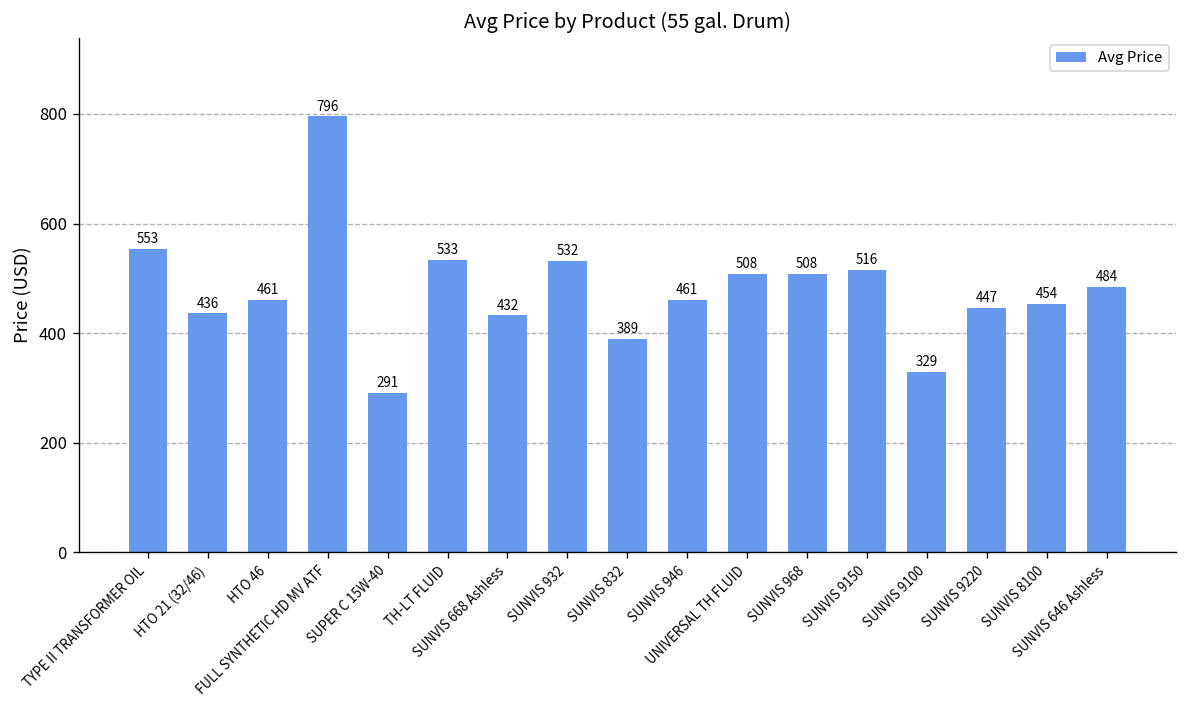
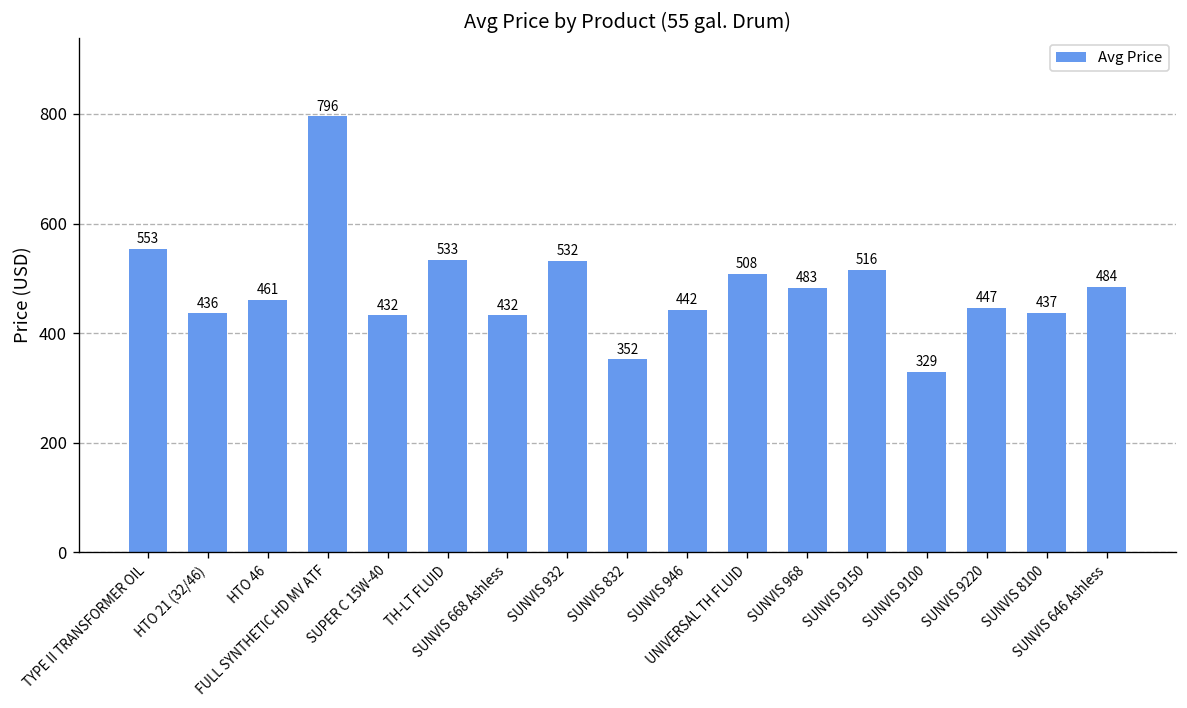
  {
    "TYPE II TRANSFORMER OIL": 553,
    "HTO 21 (32/46)": 436,
    "HTO 46": 461,
    "FULL SYNTHETIC HD MV ATF": 796,
-   "SUPER C 15W-40": 291,
+   "SUPER C 15W-40": 432,
    "TH-LT FLUID": 533,
    "SUNVIS 668 Ashless": 432,
    "SUNVIS 932": 532,
-   "SUNVIS 832": 389,
-   "SUNVIS 946": 461,
+   "SUNVIS 832": 352,
+   "SUNVIS 946": 442,
    "UNIVERSAL TH FLUID": 508,
-   "SUNVIS 968": 508,
+   "SUNVIS 968": 483,
    "SUNVIS 9150": 516,
    "SUNVIS 9100": 329,
    "SUNVIS 9220": 447,
-   "SUNVIS 8100": 454,
+   "SUNVIS 8100": 437,
    "SUNVIS 646 Ashless": 484
  }
